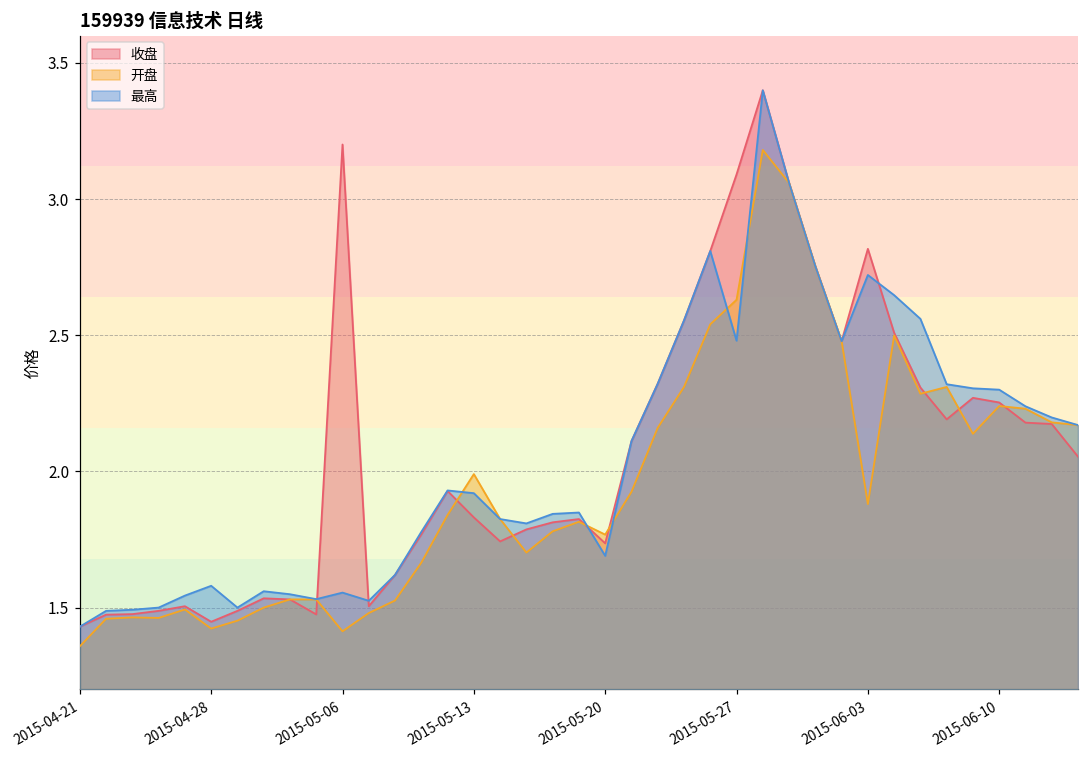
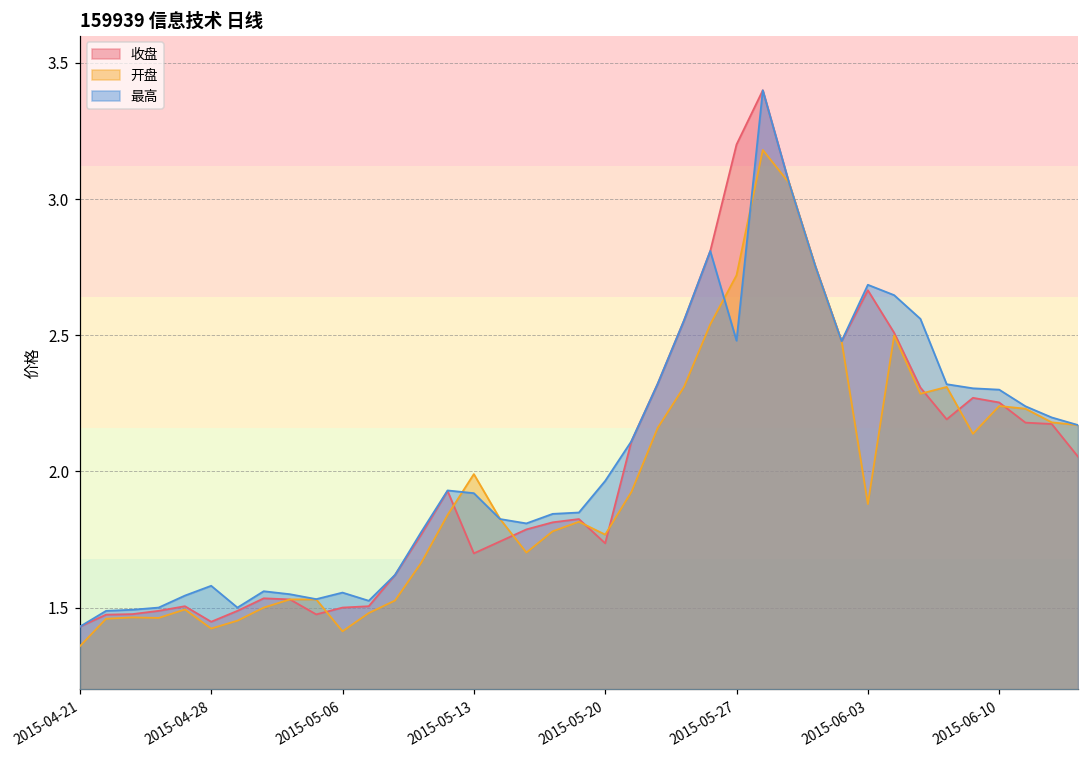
  {
    "收盘": {
      "2015-04-28": 1.45,
-     "2015-05-06": 3.2,
-     "2015-05-13": 1.83,
+     "2015-05-06": 1.5,
+     "2015-05-13": 1.70,
      "2015-05-20": 1.74,
-     "2015-05-27": 3.09,
-     "2015-06-03": 2.82,
+     "2015-05-27": 3.20,
+     "2015-06-03": 2.67,
      "2015-06-10": 2.25
    },
    "开盘": {
      "2015-04-21": 1.36,
      "2015-04-28": 1.42,
      "2015-05-06": 1.41,
      "2015-05-13": 1.99,
      "2015-05-20": 1.77,
-     "2015-05-27": 2.63,
+     "2015-05-27": 2.72,
      "2015-06-03": 1.88,
      "2015-06-10": 2.24
    },
    "最高": {
      "2015-04-28": 1.58,
      "2015-05-06": 1.56,
      "2015-05-13": 1.92,
-     "2015-05-20": 1.69,
+     "2015-05-20": 1.97,
      "2015-05-27": 2.48,
-     "2015-06-03": 2.72,
+     "2015-06-03": 2.69,
      "2015-06-10": 2.30
    }
  }
